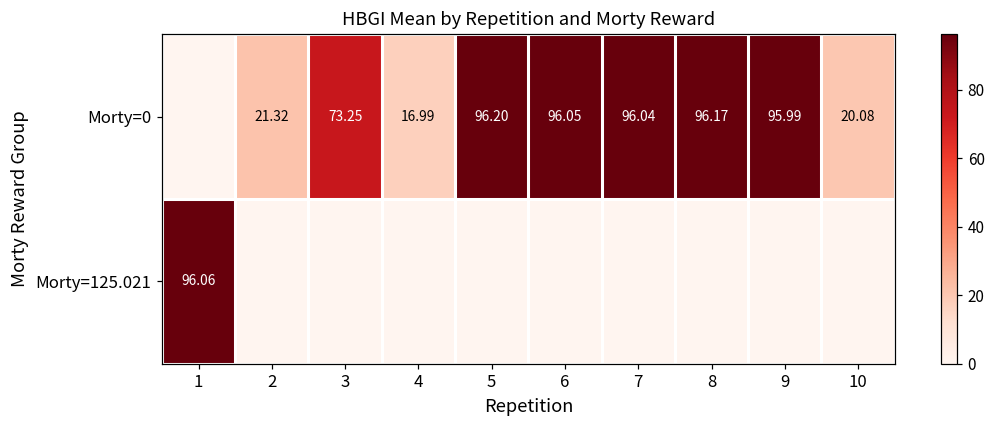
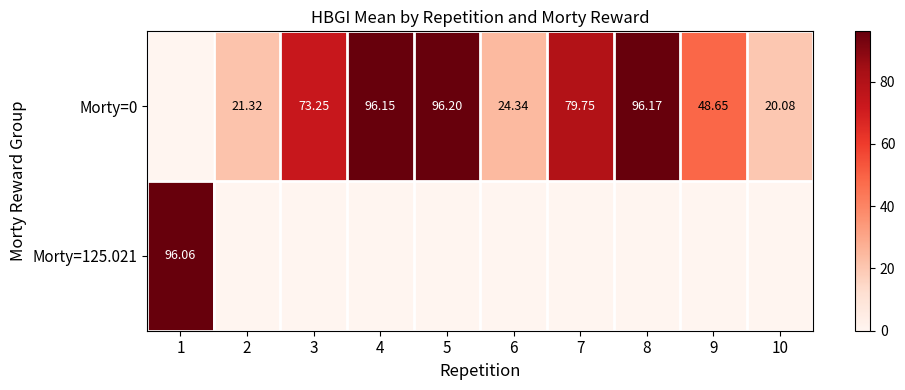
  {
    "Morty=0": {
      "2": 21.32,
      "3": 73.25,
-     "4": 16.99,
+     "4": 96.15,
      "5": 96.20,
-     "6": 96.05,
-     "7": 96.04,
+     "6": 24.34,
+     "7": 79.75,
      "8": 96.17,
-     "9": 95.99,
+     "9": 48.65,
      "10": 20.08
    },
    "Morty=125.021": {
      "1": 96.06
    }
  }
